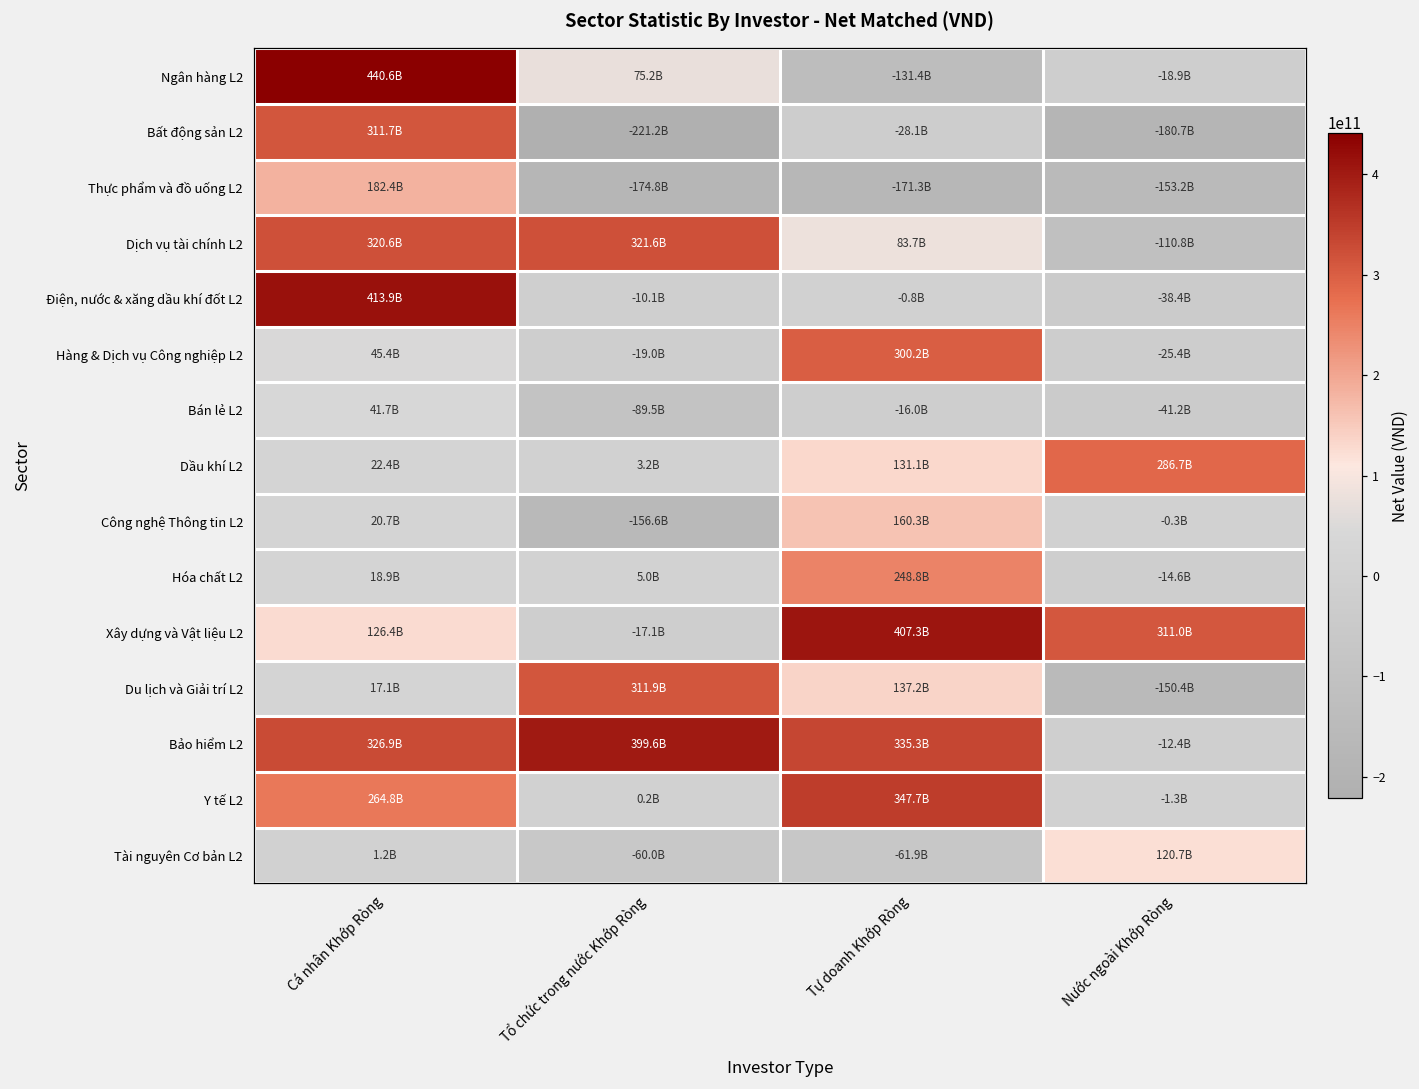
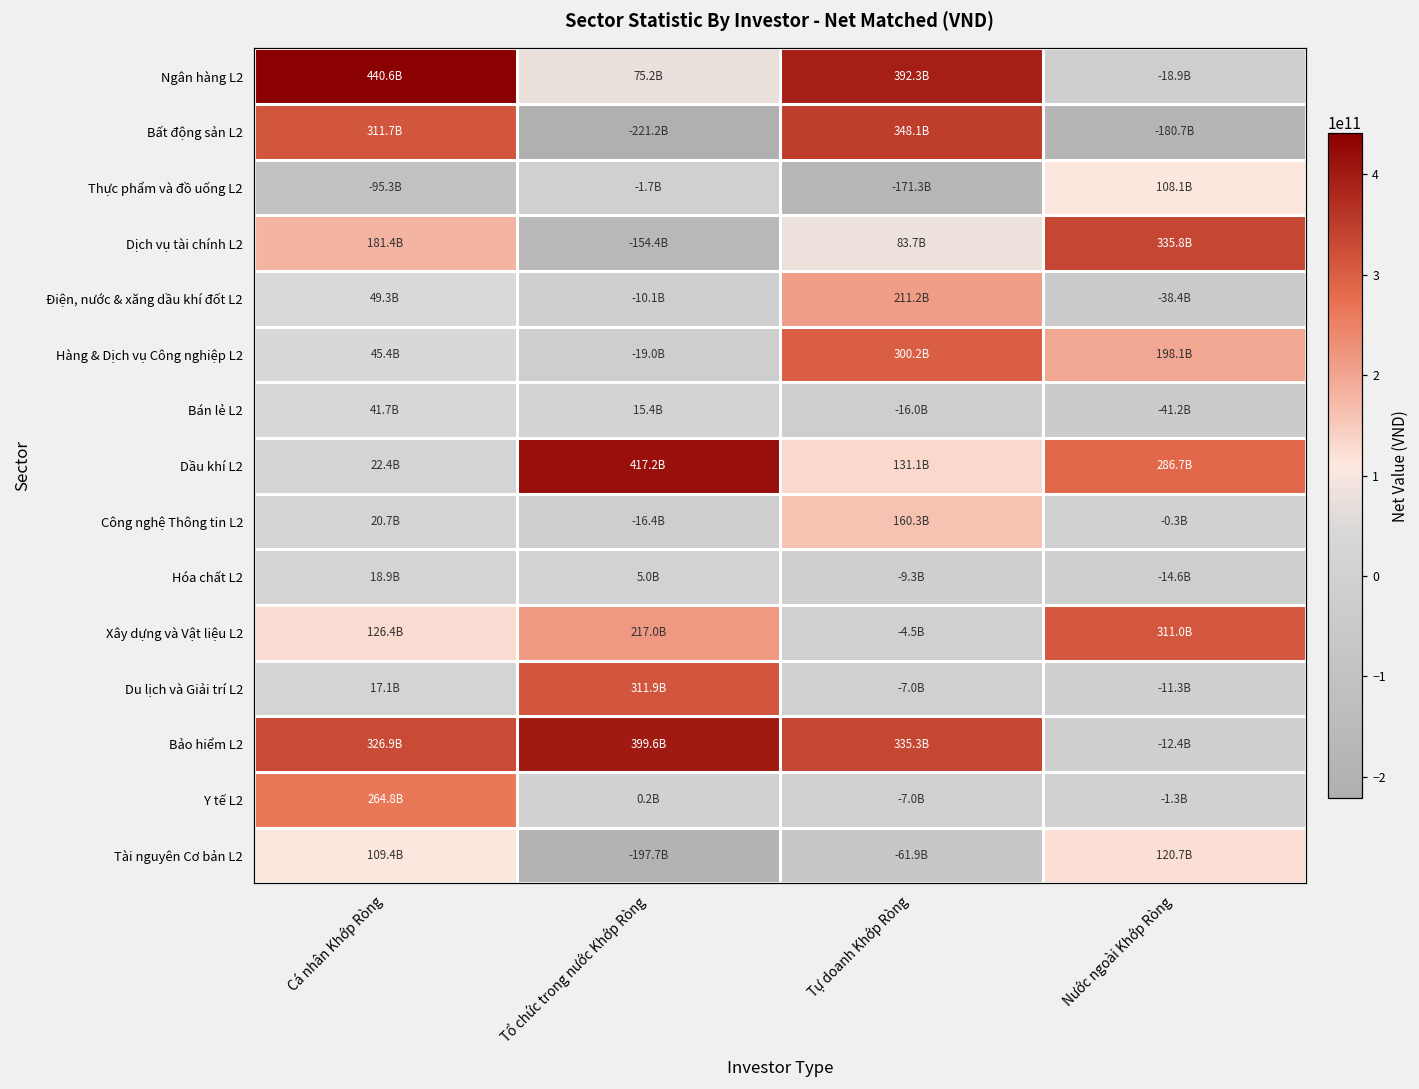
  {
    "Ngân hàng L2": {
      "Cá nhân Khớp Ròng": "440.6B",
      "Tổ chức trong nước Khớp Ròng": "75.2B",
-     "Tự doanh Khớp Ròng": "-131.4B",
+     "Tự doanh Khớp Ròng": "392.3B",
      "Nước ngoài Khớp Ròng": "-18.9B"
    },
    "Bất động sản L2": {
      "Cá nhân Khớp Ròng": "311.7B",
      "Tổ chức trong nước Khớp Ròng": "-221.2B",
-     "Tự doanh Khớp Ròng": "-28.1B",
+     "Tự doanh Khớp Ròng": "348.1B",
      "Nước ngoài Khớp Ròng": "-180.7B"
    },
    "Thực phẩm và đồ uống L2": {
-     "Cá nhân Khớp Ròng": "182.4B",
-     "Tổ chức trong nước Khớp Ròng": "-174.8B",
+     "Cá nhân Khớp Ròng": "-95.3B",
+     "Tổ chức trong nước Khớp Ròng": "-1.7B",
      "Tự doanh Khớp Ròng": "-171.3B",
-     "Nước ngoài Khớp Ròng": "-153.2B"
+     "Nước ngoài Khớp Ròng": "108.1B"
    },
    "Dịch vụ tài chính L2": {
-     "Cá nhân Khớp Ròng": "320.6B",
-     "Tổ chức trong nước Khớp Ròng": "321.6B",
+     "Cá nhân Khớp Ròng": "181.4B",
+     "Tổ chức trong nước Khớp Ròng": "-154.4B",
      "Tự doanh Khớp Ròng": "83.7B",
-     "Nước ngoài Khớp Ròng": "-110.8B"
+     "Nước ngoài Khớp Ròng": "335.8B"
    },
    "Điện, nước & xăng dầu khí đốt L2": {
-     "Cá nhân Khớp Ròng": "413.9B",
+     "Cá nhân Khớp Ròng": "49.3B",
      "Tổ chức trong nước Khớp Ròng": "-10.1B",
-     "Tự doanh Khớp Ròng": "-0.8B",
+     "Tự doanh Khớp Ròng": "211.2B",
      "Nước ngoài Khớp Ròng": "-38.4B"
    },
    "Hàng & Dịch vụ Công nghiệp L2": {
      "Cá nhân Khớp Ròng": "45.4B",
      "Tổ chức trong nước Khớp Ròng": "-19.0B",
      "Tự doanh Khớp Ròng": "300.2B",
-     "Nước ngoài Khớp Ròng": "-25.4B"
+     "Nước ngoài Khớp Ròng": "198.1B"
    },
    "Bán lẻ L2": {
      "Cá nhân Khớp Ròng": "41.7B",
-     "Tổ chức trong nước Khớp Ròng": "-89.5B",
+     "Tổ chức trong nước Khớp Ròng": "15.4B",
      "Tự doanh Khớp Ròng": "-16.0B",
      "Nước ngoài Khớp Ròng": "-41.2B"
    },
    "Dầu khí L2": {
      "Cá nhân Khớp Ròng": "22.4B",
-     "Tổ chức trong nước Khớp Ròng": "3.2B",
+     "Tổ chức trong nước Khớp Ròng": "417.2B",
      "Tự doanh Khớp Ròng": "131.1B",
      "Nước ngoài Khớp Ròng": "286.7B"
    },
    "Công nghệ Thông tin L2": {
      "Cá nhân Khớp Ròng": "20.7B",
-     "Tổ chức trong nước Khớp Ròng": "-156.6B",
+     "Tổ chức trong nước Khớp Ròng": "-16.4B",
      "Tự doanh Khớp Ròng": "160.3B",
      "Nước ngoài Khớp Ròng": "-0.3B"
    },
    "Hóa chất L2": {
      "Cá nhân Khớp Ròng": "18.9B",
      "Tổ chức trong nước Khớp Ròng": "5.0B",
-     "Tự doanh Khớp Ròng": "248.8B",
+     "Tự doanh Khớp Ròng": "-9.3B",
      "Nước ngoài Khớp Ròng": "-14.6B"
    },
    "Xây dựng và Vật liệu L2": {
      "Cá nhân Khớp Ròng": "126.4B",
-     "Tổ chức trong nước Khớp Ròng": "-17.1B",
-     "Tự doanh Khớp Ròng": "407.3B",
+     "Tổ chức trong nước Khớp Ròng": "217.0B",
+     "Tự doanh Khớp Ròng": "-4.5B",
      "Nước ngoài Khớp Ròng": "311.0B"
    },
    "Du lịch và Giải trí L2": {
      "Cá nhân Khớp Ròng": "17.1B",
      "Tổ chức trong nước Khớp Ròng": "311.9B",
-     "Tự doanh Khớp Ròng": "137.2B",
-     "Nước ngoài Khớp Ròng": "-150.4B"
+     "Tự doanh Khớp Ròng": "-7.0B",
+     "Nước ngoài Khớp Ròng": "-11.3B"
    },
    "Bảo hiểm L2": {
      "Cá nhân Khớp Ròng": "326.9B",
      "Tổ chức trong nước Khớp Ròng": "399.6B",
      "Tự doanh Khớp Ròng": "335.3B",
      "Nước ngoài Khớp Ròng": "-12.4B"
    },
    "Y tế L2": {
      "Cá nhân Khớp Ròng": "264.8B",
      "Tổ chức trong nước Khớp Ròng": "0.2B",
-     "Tự doanh Khớp Ròng": "347.7B",
+     "Tự doanh Khớp Ròng": "-7.0B",
      "Nước ngoài Khớp Ròng": "-1.3B"
    },
    "Tài nguyên Cơ bản L2": {
-     "Cá nhân Khớp Ròng": "1.2B",
-     "Tổ chức trong nước Khớp Ròng": "-60.0B",
+     "Cá nhân Khớp Ròng": "109.4B",
+     "Tổ chức trong nước Khớp Ròng": "-197.7B",
      "Tự doanh Khớp Ròng": "-61.9B",
      "Nước ngoài Khớp Ròng": "120.7B"
    }
  }
